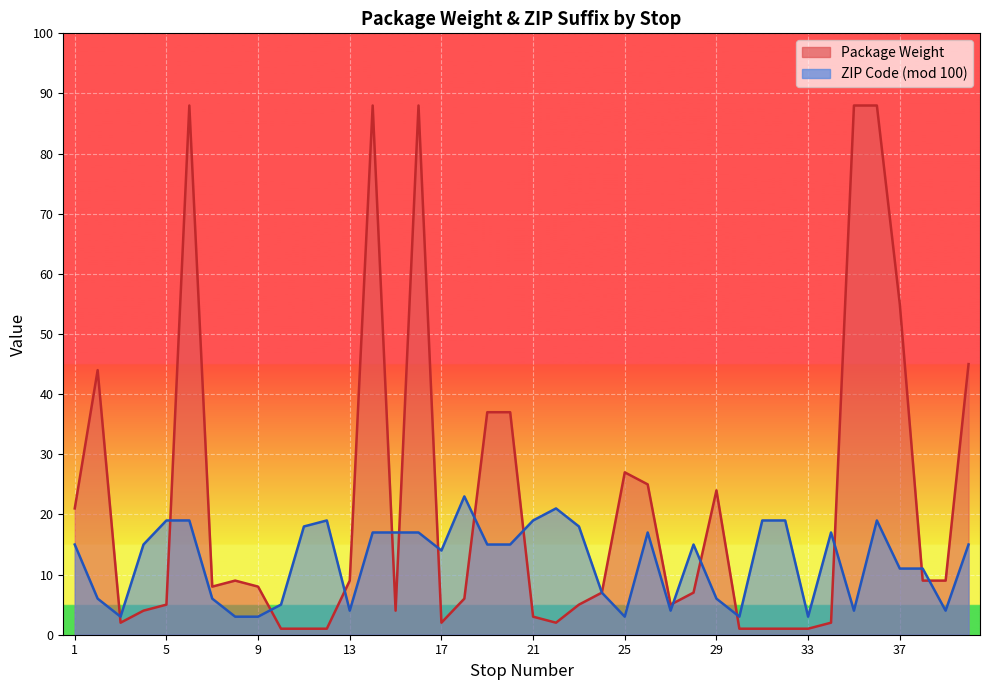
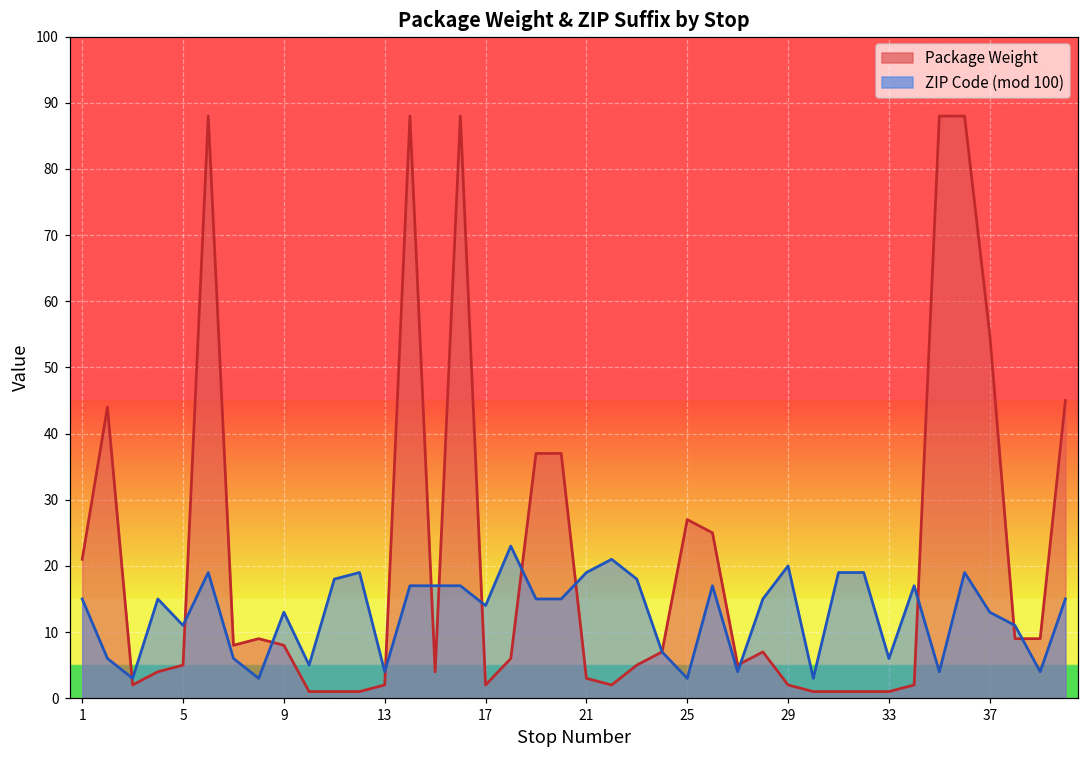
  {
    "Package Weight": {
      "1": 21,
      "5": 5,
      "9": 8,
-     "13": 9,
+     "13": 2,
      "17": 2,
      "21": 3,
      "25": 27,
-     "29": 24,
+     "29": 2,
      "33": 1,
      "37": 55
    },
    "ZIP Code (mod 100)": {
      "1": 15,
-     "5": 19,
-     "9": 3,
+     "5": 11,
+     "9": 13,
      "13": 4,
      "17": 14,
      "21": 19,
      "25": 3,
-     "29": 6,
-     "33": 3,
-     "37": 11
+     "29": 20,
+     "33": 6,
+     "37": 13
    }
  }
